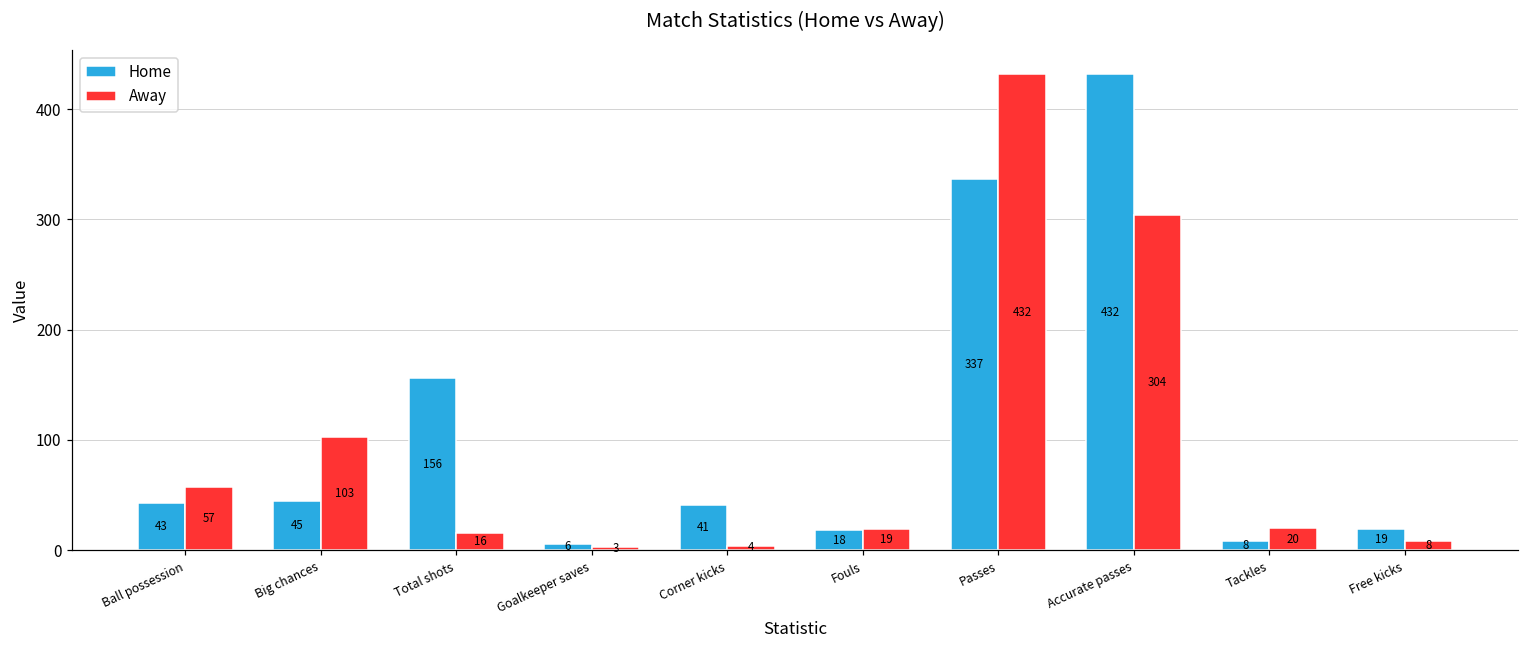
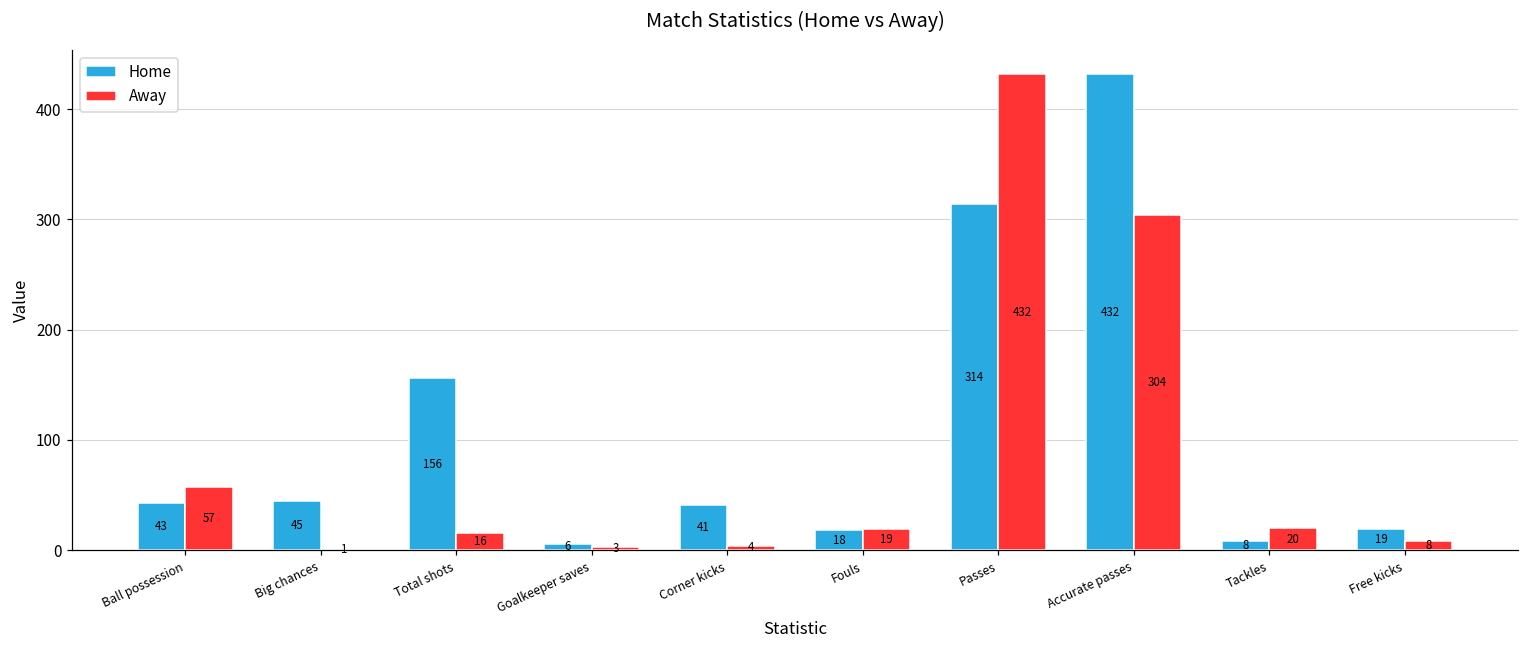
  {
    "Home": {
      "Ball possession": 43,
      "Big chances": 45,
      "Total shots": 156,
      "Goalkeeper saves": 6,
      "Corner kicks": 41,
      "Fouls": 18,
-     "Passes": 337,
+     "Passes": 314,
      "Accurate passes": 432,
      "Tackles": 8,
      "Free kicks": 19
    },
    "Away": {
      "Ball possession": 57,
-     "Big chances": 103,
+     "Big chances": 1,
      "Total shots": 16,
      "Goalkeeper saves": 3,
      "Corner kicks": 4,
      "Fouls": 19,
      "Passes": 432,
      "Accurate passes": 304,
      "Tackles": 20,
      "Free kicks": 8
    }
  }
